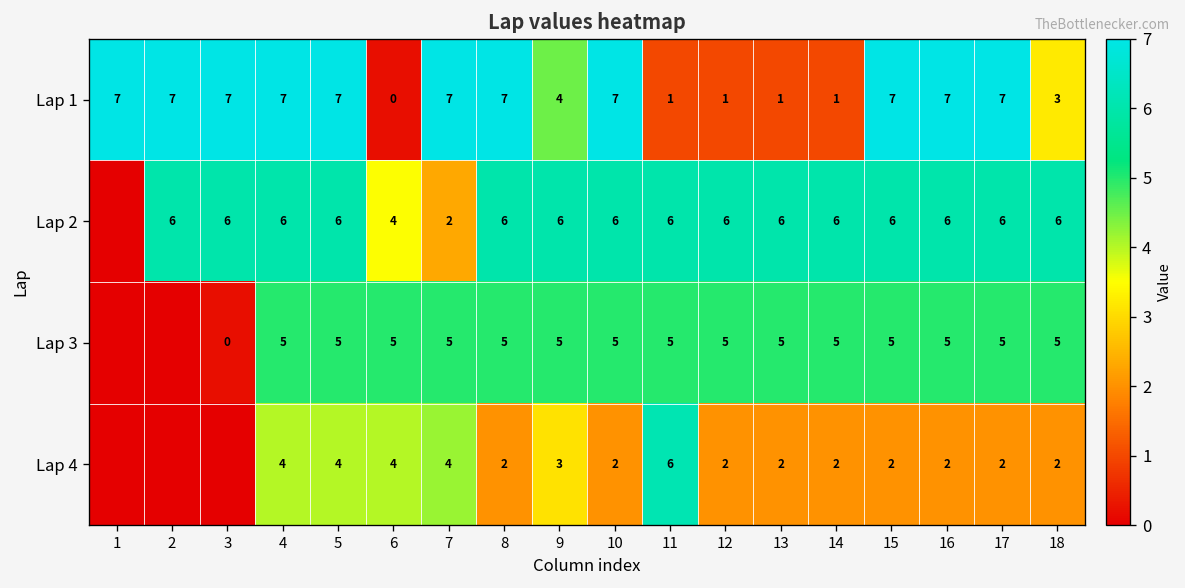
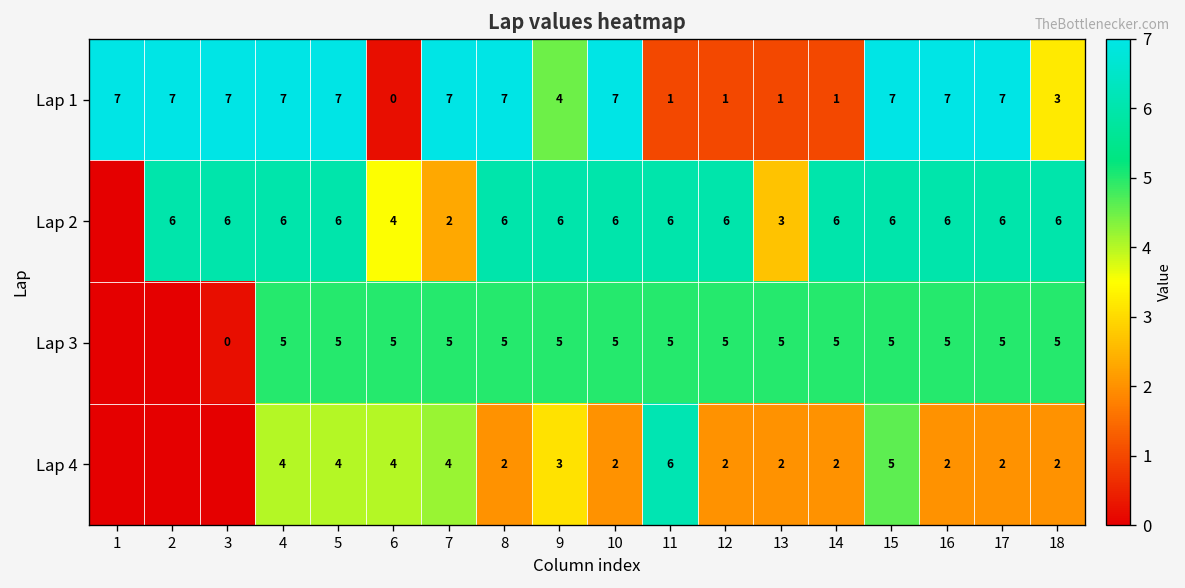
  {
    "Lap 1": {
      "1": 7,
      "2": 7,
      "3": 7,
      "4": 7,
      "5": 7,
      "6": 0,
      "7": 7,
      "8": 7,
      "9": 4,
      "10": 7,
      "11": 1,
      "12": 1,
      "13": 1,
      "14": 1,
      "15": 7,
      "16": 7,
      "17": 7,
      "18": 3
    },
    "Lap 2": {
      "2": 6,
      "3": 6,
      "4": 6,
      "5": 6,
      "6": 4,
      "7": 2,
      "8": 6,
      "9": 6,
      "10": 6,
      "11": 6,
      "12": 6,
-     "13": 6,
+     "13": 3,
      "14": 6,
      "15": 6,
      "16": 6,
      "17": 6,
      "18": 6
    },
    "Lap 3": {
      "3": 0,
      "4": 5,
      "5": 5,
      "6": 5,
      "7": 5,
      "8": 5,
      "9": 5,
      "10": 5,
      "11": 5,
      "12": 5,
      "13": 5,
      "14": 5,
      "15": 5,
      "16": 5,
      "17": 5,
      "18": 5
    },
    "Lap 4": {
      "4": 4,
      "5": 4,
      "6": 4,
      "7": 4,
      "8": 2,
      "9": 3,
      "10": 2,
      "11": 6,
      "12": 2,
      "13": 2,
      "14": 2,
-     "15": 2,
+     "15": 5,
      "16": 2,
      "17": 2,
      "18": 2
    }
  }
